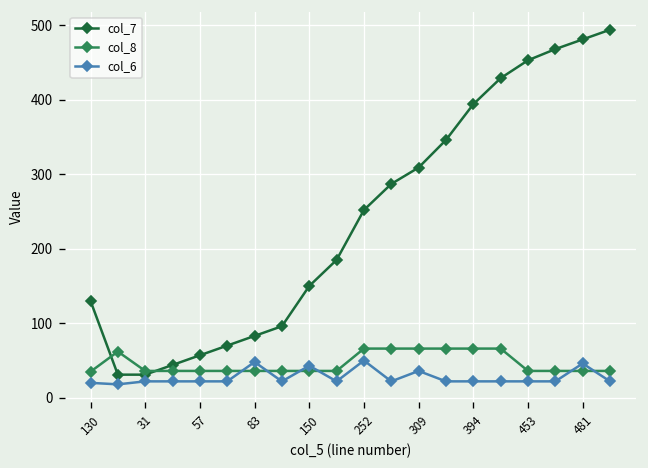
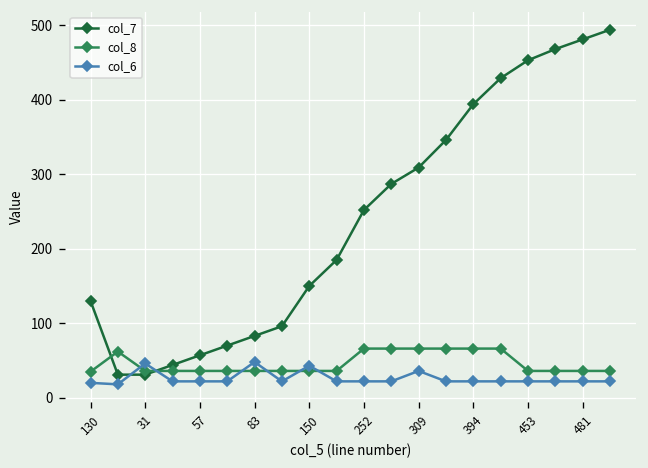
  {
    "col_6": {
      "130": 20,
-     "31": 20,
+     "31": 50,
      "57": 20,
      "83": 50,
      "150": 40,
-     "252": 50,
+     "252": 20,
      "309": 40,
      "394": 20,
      "453": 20,
-     "481": 50
+     "481": 20
    }
  }
